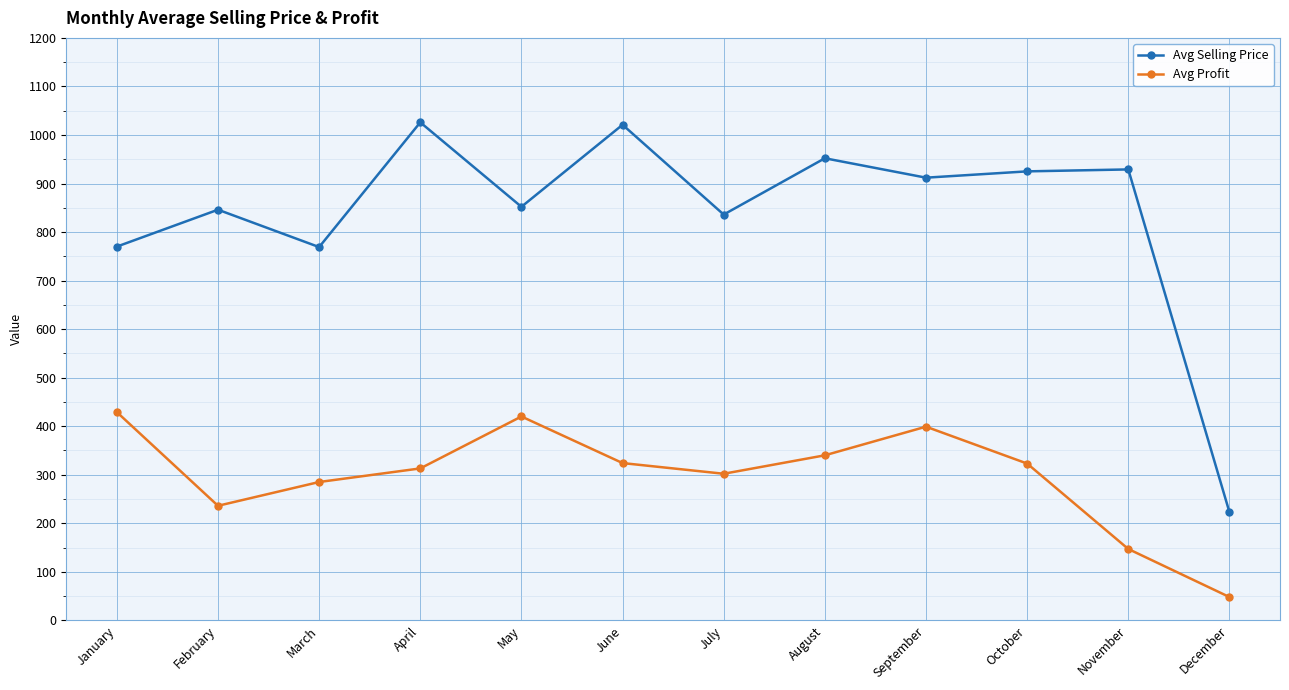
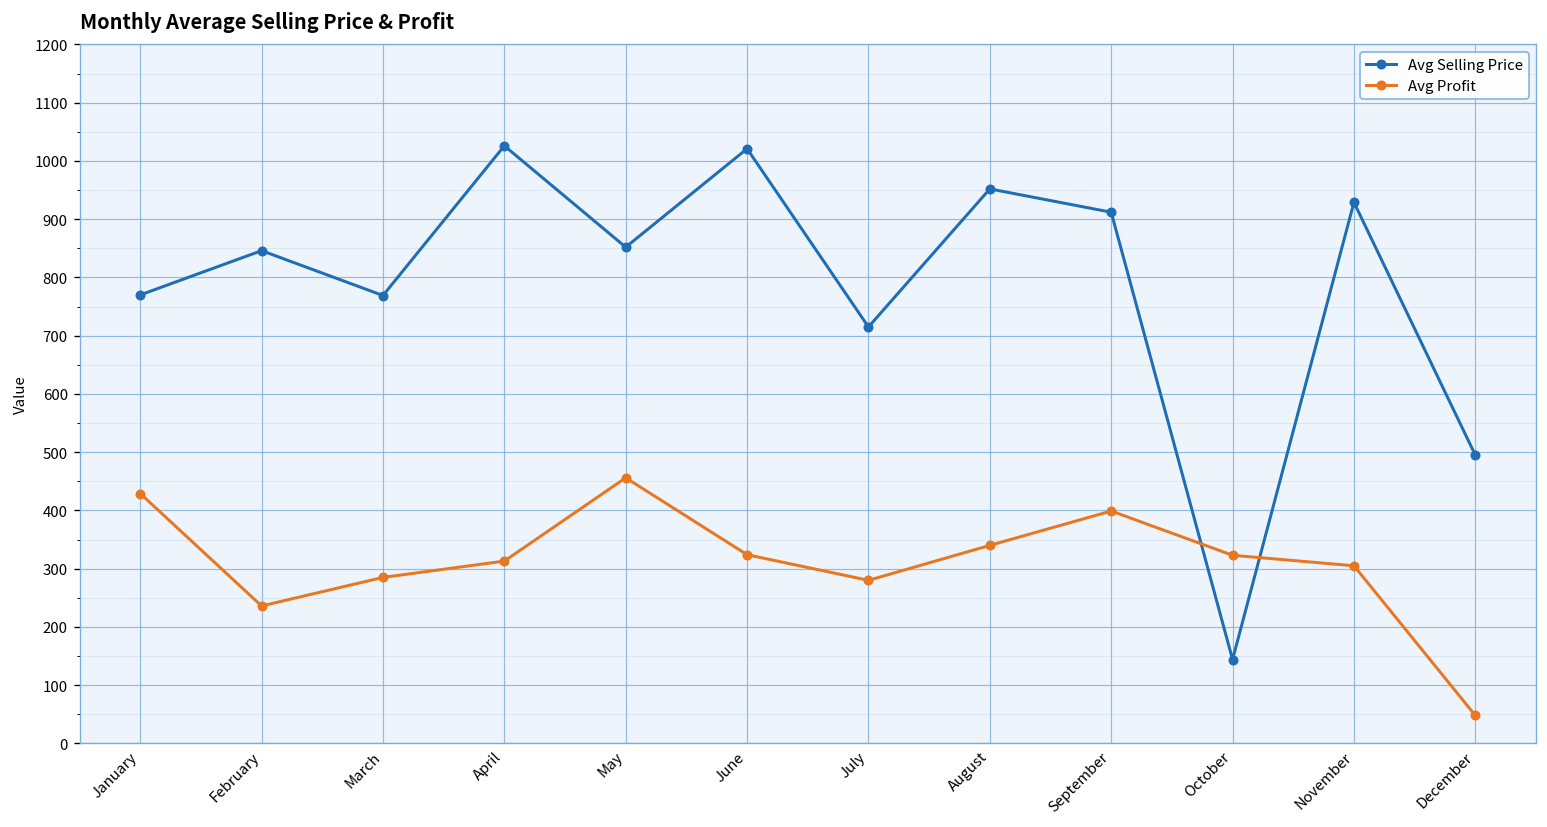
  {
    "Avg Selling Price": {
      "January": 770,
      "February": 850,
      "March": 770,
      "April": 1030,
      "May": 850,
      "June": 1020,
-     "July": 840,
+     "July": 720,
      "August": 950,
      "September": 910,
-     "October": 930,
+     "October": 140,
      "November": 930,
-     "December": 220
+     "December": 500
    },
    "Avg Profit": {
      "January": 430,
      "February": 240,
      "March": 290,
      "April": 310,
-     "May": 420,
+     "May": 460,
      "June": 320,
-     "July": 300,
+     "July": 280,
      "August": 340,
      "September": 400,
      "October": 320,
-     "November": 150,
+     "November": 310,
      "December": 50
    }
  }
